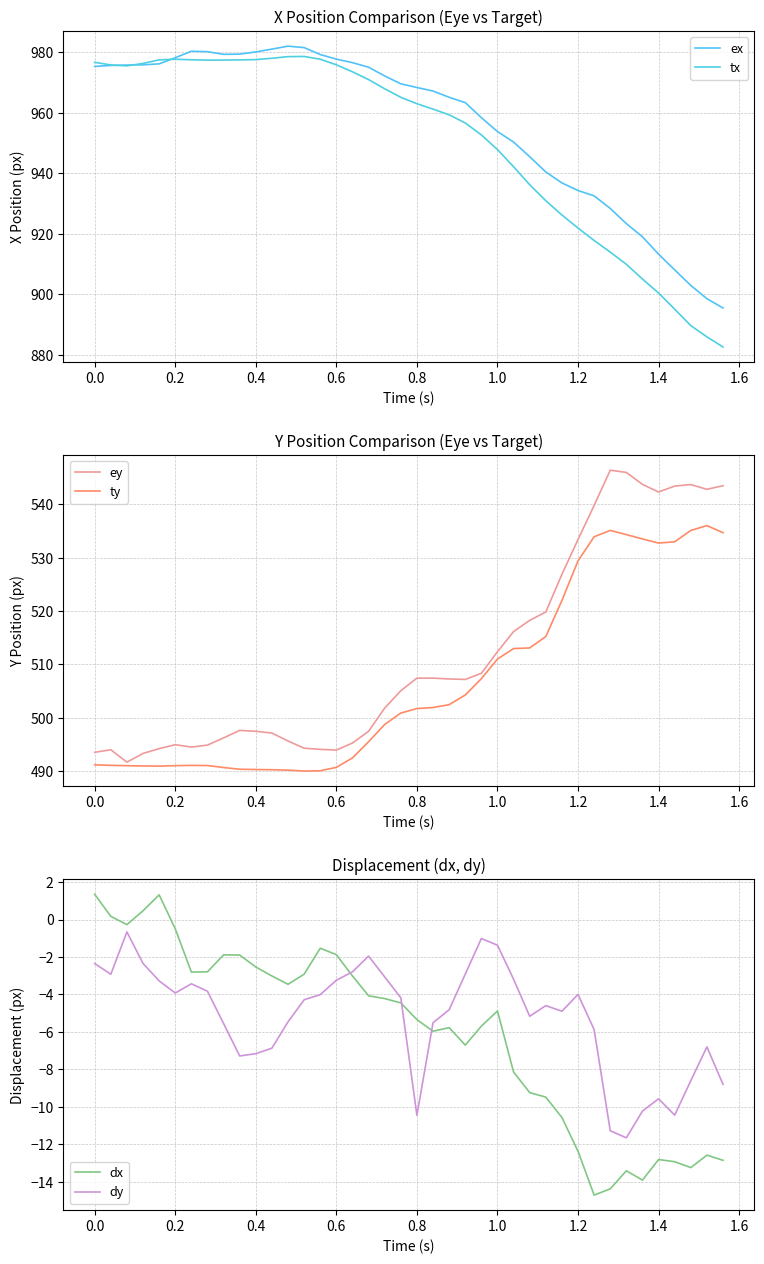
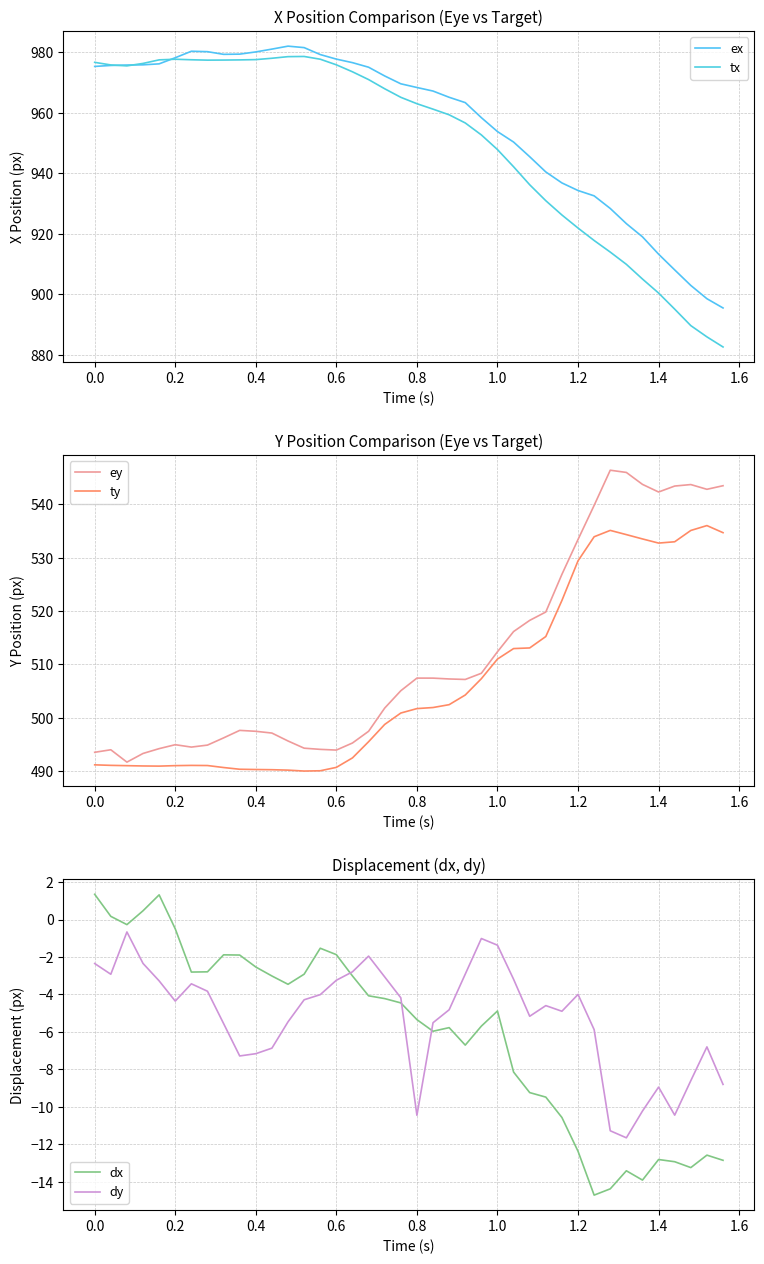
  {
    "Displacement (dx, dy)": {
      "dx": {
        "0.0": 1.3,
        "0.2": -0.5,
        "0.4": -2.5,
        "0.6": -1.9,
        "0.8": -5.3,
        "1.0": -4.9,
        "1.2": -12.4,
        "1.4": -12.8
      },
      "dy": {
        "0.0": -2.4,
-       "0.2": -3.9,
+       "0.2": -4.4,
        "0.4": -7.2,
        "0.6": -3.2,
        "0.8": -10.5,
        "1.0": -1.4,
        "1.2": -4.0,
-       "1.4": -9.6
+       "1.4": -9.0
      }
    }
  }
